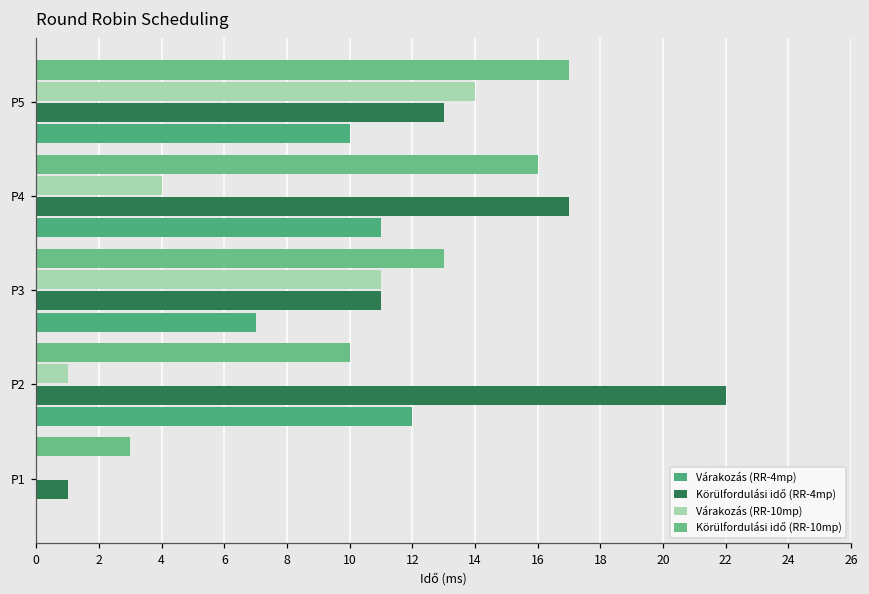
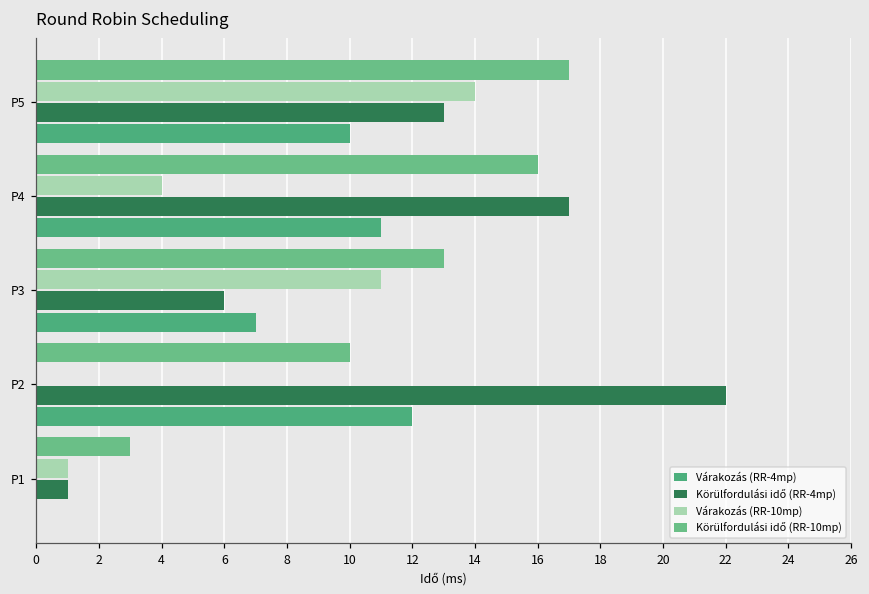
  {
    "Körülfordulási idő (RR-4mp)": {
      "P5": 13,
      "P4": 17,
-     "P3": 11,
+     "P3": 6,
      "P2": 22,
      "P1": 1
    },
    "Várakozás (RR-10mp)": {
      "P5": 14,
      "P4": 4,
      "P3": 11,
-     "P2": 1,
-     "P1": 0
+     "P2": 0,
+     "P1": 1
    }
  }
